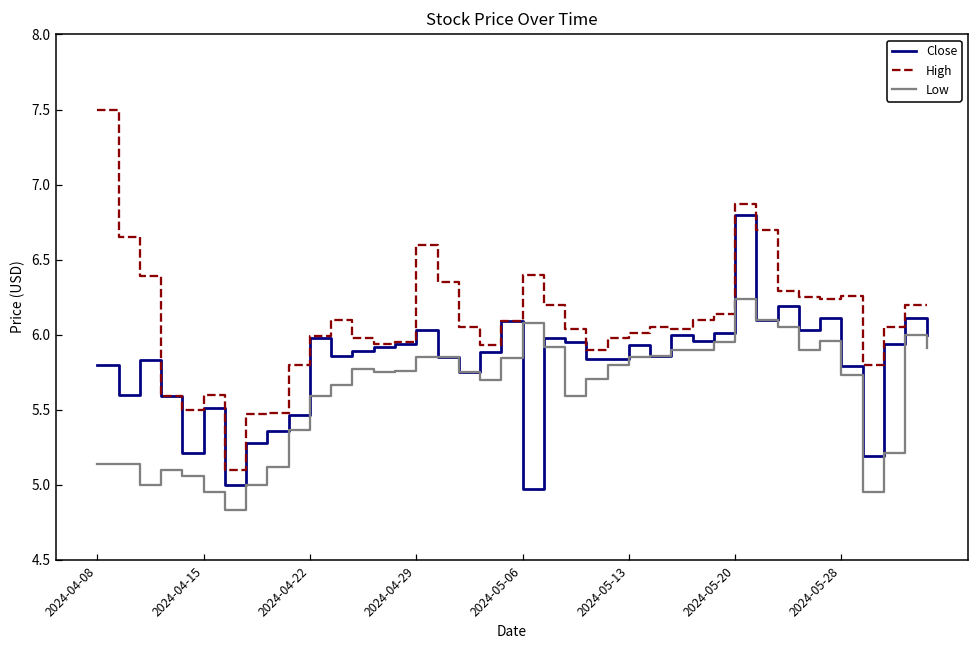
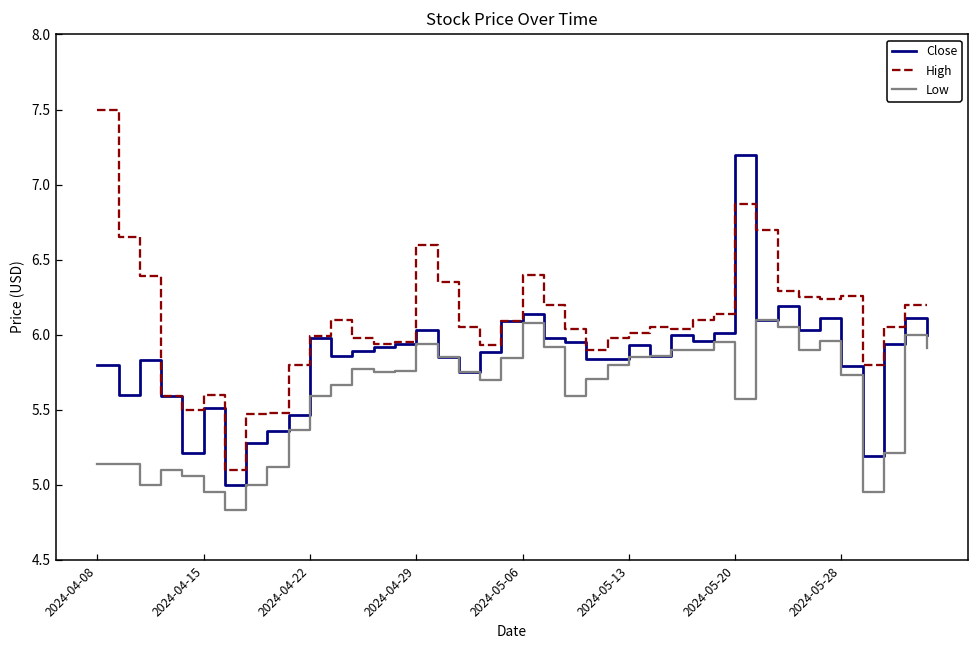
  {
    "Close": {
      "2024-04-08": 5.80,
      "2024-04-15": 5.51,
      "2024-04-29": 6.03,
-     "2024-05-06": 4.97,
+     "2024-05-06": 6.14,
      "2024-05-13": 5.93,
-     "2024-05-20": 6.8,
+     "2024-05-20": 7.2,
      "2024-05-28": 5.79
    },
    "High": {
      "2024-04-08": 7.50,
      "2024-04-15": 5.60,
      "2024-04-29": 6.60,
      "2024-05-06": 6.40,
      "2024-05-13": 6.01,
      "2024-05-20": 6.87,
      "2024-05-28": 6.26
    },
    "Low": {
      "2024-04-08": 5.14,
      "2024-04-15": 4.95,
      "2024-04-22": 5.59,
-     "2024-04-29": 5.85,
+     "2024-04-29": 5.94,
      "2024-05-06": 6.08,
      "2024-05-13": 5.85,
-     "2024-05-20": 6.24,
+     "2024-05-20": 5.57,
      "2024-05-28": 5.73
    }
  }
